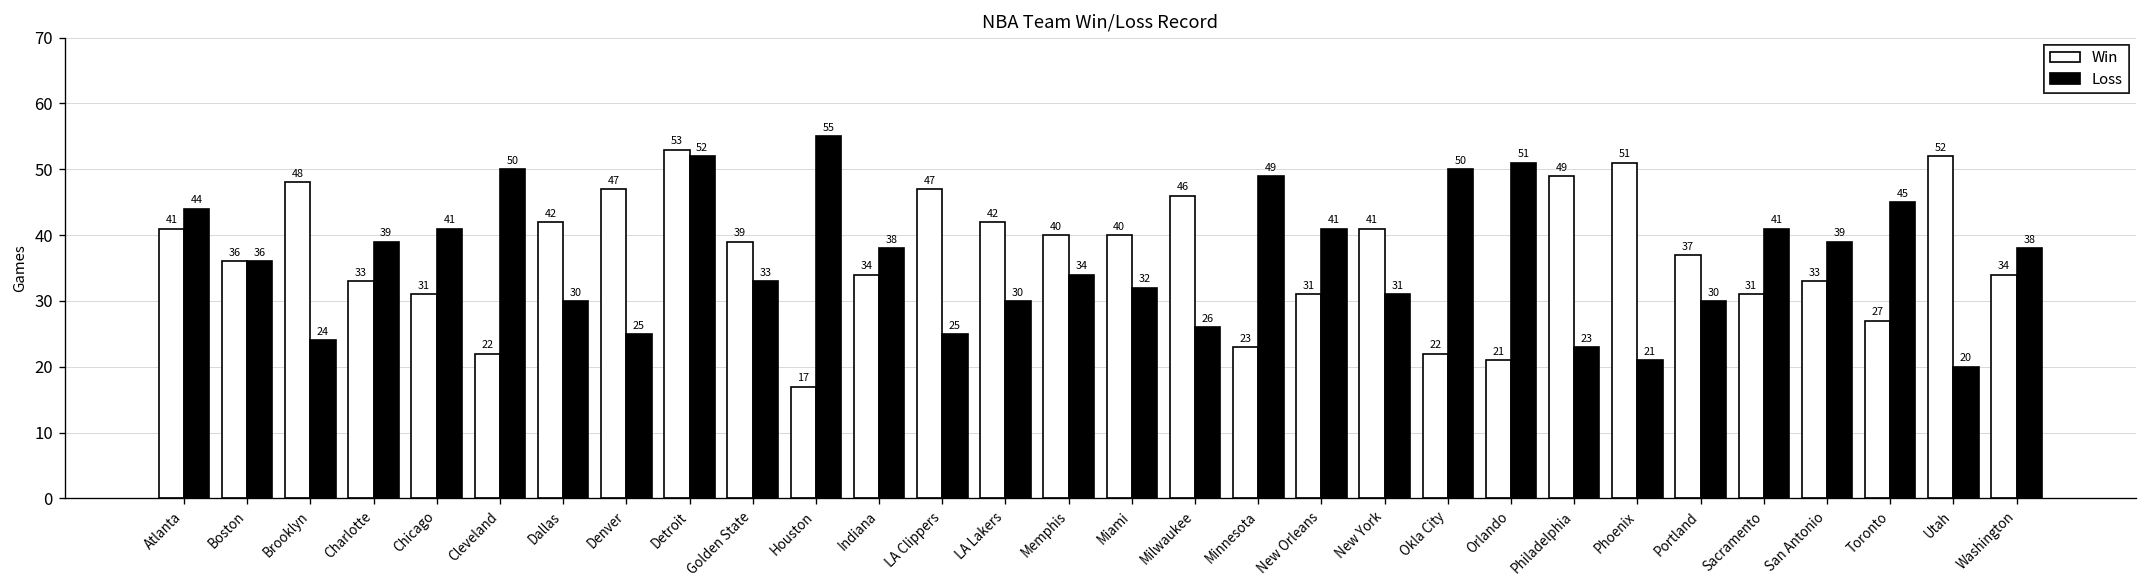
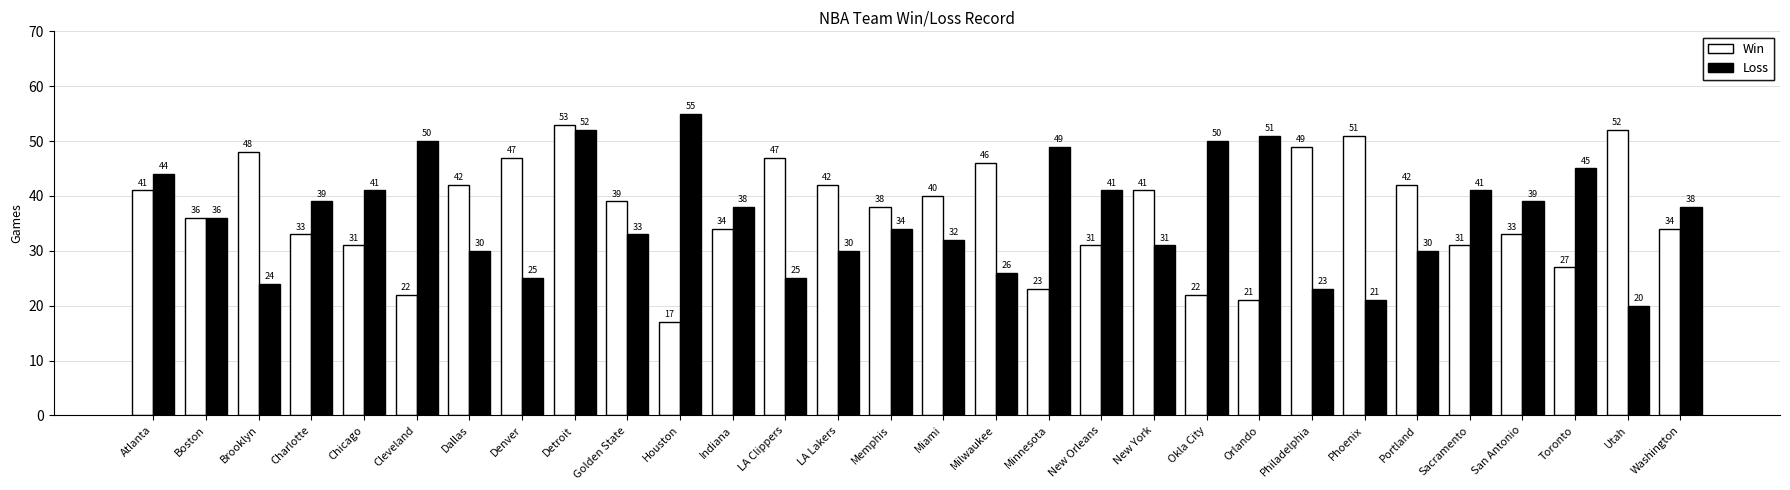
  {
    "Win": {
      "Atlanta": 41,
      "Boston": 36,
      "Brooklyn": 48,
      "Charlotte": 33,
      "Chicago": 31,
      "Cleveland": 22,
      "Dallas": 42,
      "Denver": 47,
      "Detroit": 53,
      "Golden State": 39,
      "Houston": 17,
      "Indiana": 34,
      "LA Clippers": 47,
      "LA Lakers": 42,
-     "Memphis": 40,
+     "Memphis": 38,
      "Miami": 40,
      "Milwaukee": 46,
      "Minnesota": 23,
      "New Orleans": 31,
      "New York": 41,
      "Okla City": 22,
      "Orlando": 21,
      "Philadelphia": 49,
      "Phoenix": 51,
-     "Portland": 37,
+     "Portland": 42,
      "Sacramento": 31,
      "San Antonio": 33,
      "Toronto": 27,
      "Utah": 52,
      "Washington": 34
    },
    "Loss": {
      "Atlanta": 44,
      "Boston": 36,
      "Brooklyn": 24,
      "Charlotte": 39,
      "Chicago": 41,
      "Cleveland": 50,
      "Dallas": 30,
      "Denver": 25,
      "Detroit": 52,
      "Golden State": 33,
      "Houston": 55,
      "Indiana": 38,
      "LA Clippers": 25,
      "LA Lakers": 30,
      "Memphis": 34,
      "Miami": 32,
      "Milwaukee": 26,
      "Minnesota": 49,
      "New Orleans": 41,
      "New York": 31,
      "Okla City": 50,
      "Orlando": 51,
      "Philadelphia": 23,
      "Phoenix": 21,
      "Portland": 30,
      "Sacramento": 41,
      "San Antonio": 39,
      "Toronto": 45,
      "Utah": 20,
      "Washington": 38
    }
  }
